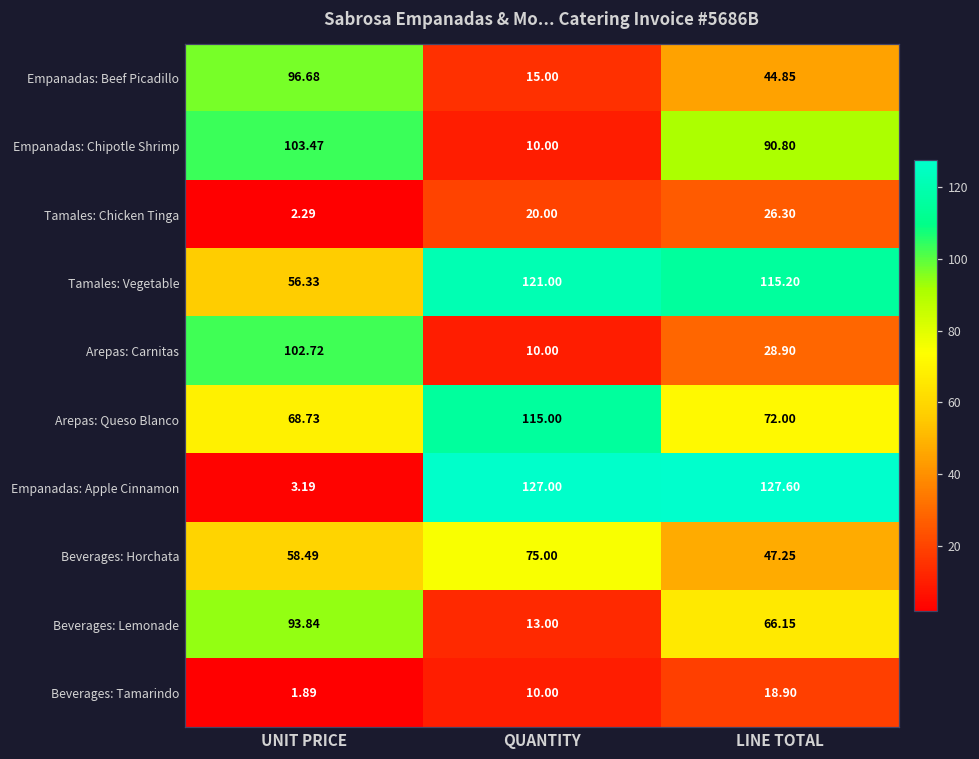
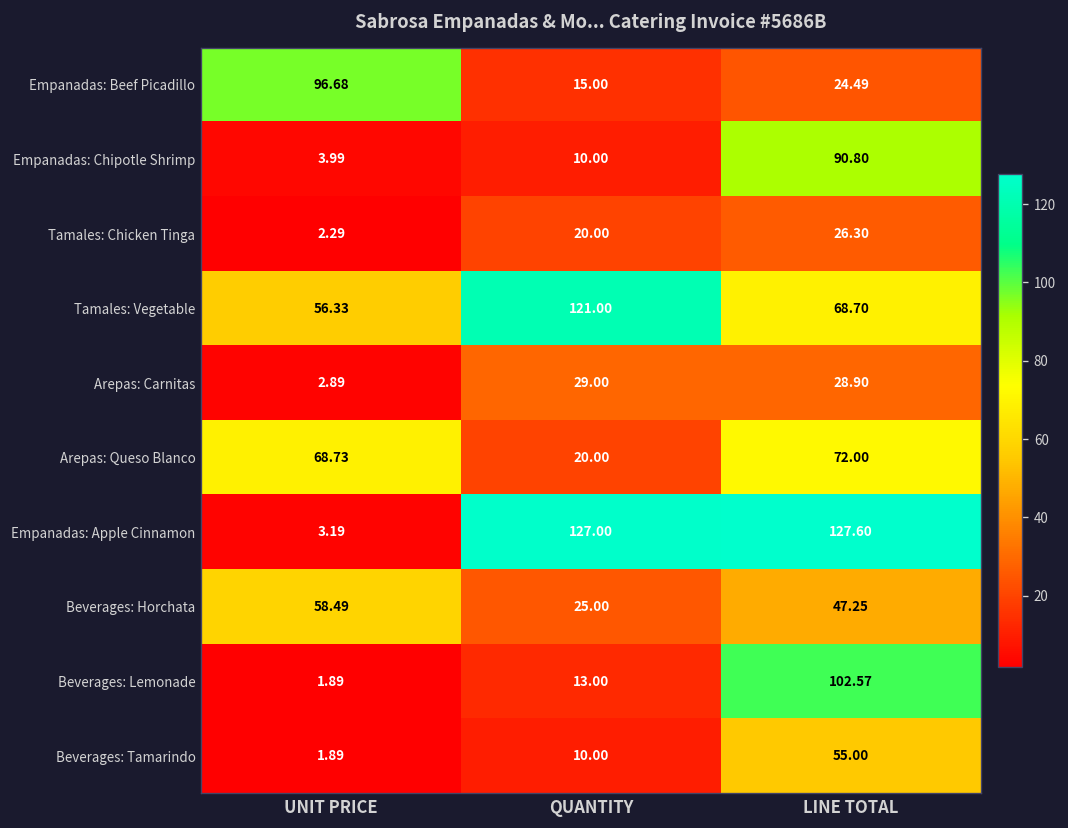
  {
    "Empanadas: Beef Picadillo": {
      "UNIT PRICE": 96.68,
      "QUANTITY": 15.00,
-     "LINE TOTAL": 44.85
+     "LINE TOTAL": 24.49
    },
    "Empanadas: Chipotle Shrimp": {
-     "UNIT PRICE": 103.47,
+     "UNIT PRICE": 3.99,
      "QUANTITY": 10.00,
      "LINE TOTAL": 90.80
    },
    "Tamales: Chicken Tinga": {
      "UNIT PRICE": 2.29,
      "QUANTITY": 20.00,
      "LINE TOTAL": 26.30
    },
    "Tamales: Vegetable": {
      "UNIT PRICE": 56.33,
      "QUANTITY": 121.00,
-     "LINE TOTAL": 115.20
+     "LINE TOTAL": 68.70
    },
    "Arepas: Carnitas": {
-     "UNIT PRICE": 102.72,
-     "QUANTITY": 10.00,
+     "UNIT PRICE": 2.89,
+     "QUANTITY": 29.00,
      "LINE TOTAL": 28.90
    },
    "Arepas: Queso Blanco": {
      "UNIT PRICE": 68.73,
-     "QUANTITY": 115.00,
+     "QUANTITY": 20.00,
      "LINE TOTAL": 72.00
    },
    "Empanadas: Apple Cinnamon": {
      "UNIT PRICE": 3.19,
      "QUANTITY": 127.00,
      "LINE TOTAL": 127.60
    },
    "Beverages: Horchata": {
      "UNIT PRICE": 58.49,
-     "QUANTITY": 75.00,
+     "QUANTITY": 25.00,
      "LINE TOTAL": 47.25
    },
    "Beverages: Lemonade": {
-     "UNIT PRICE": 93.84,
+     "UNIT PRICE": 1.89,
      "QUANTITY": 13.00,
-     "LINE TOTAL": 66.15
+     "LINE TOTAL": 102.57
    },
    "Beverages: Tamarindo": {
      "UNIT PRICE": 1.89,
      "QUANTITY": 10.00,
-     "LINE TOTAL": 18.90
+     "LINE TOTAL": 55.00
    }
  }
